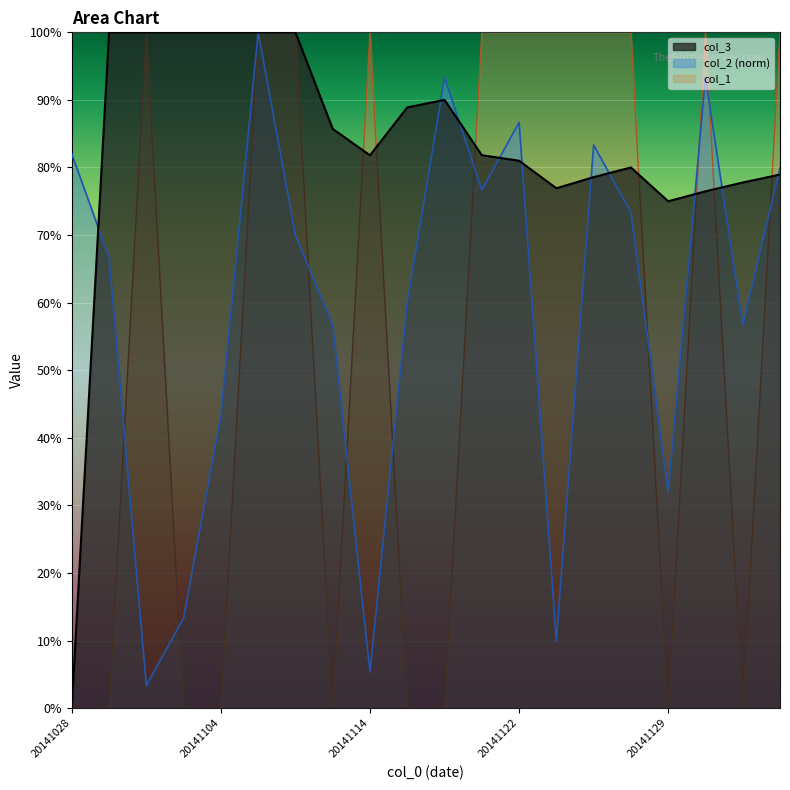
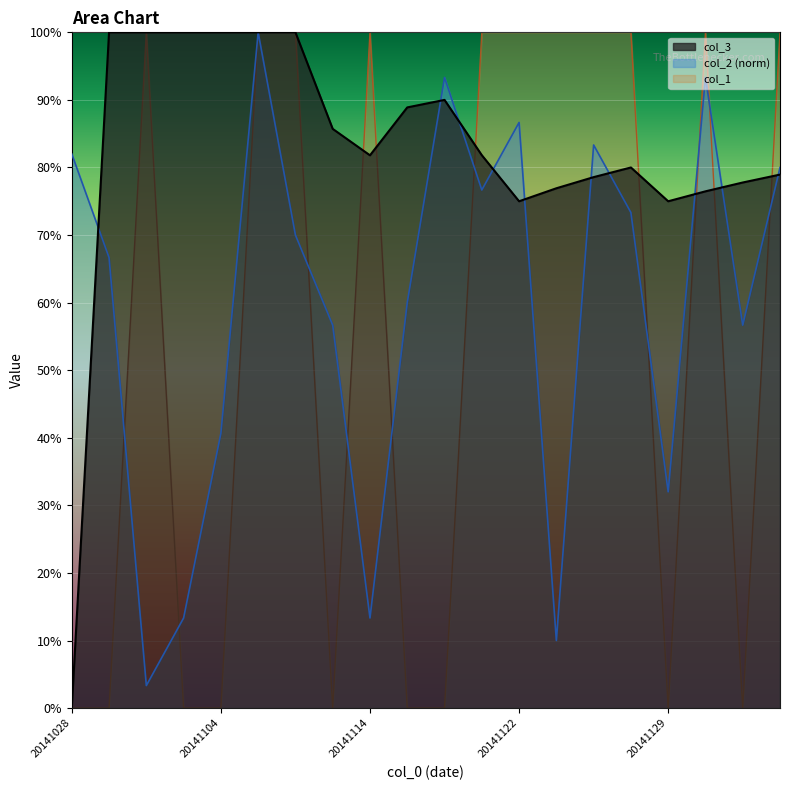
  {
    "col_3": {
      "20141104": "100%",
      "20141114": "82%",
-     "20141122": "81%",
+     "20141122": "75%",
      "20141129": "75%"
    },
    "col_2 (norm)": {
      "20141028": "82%",
-     "20141104": "43%",
-     "20141114": "5%",
+     "20141104": "41%",
+     "20141114": "13%",
      "20141122": "87%",
      "20141129": "32%"
    },
    "col_1": {
      "20141104": "0%",
      "20141114": "100%",
      "20141122": "100%",
      "20141129": "0%"
    }
  }
